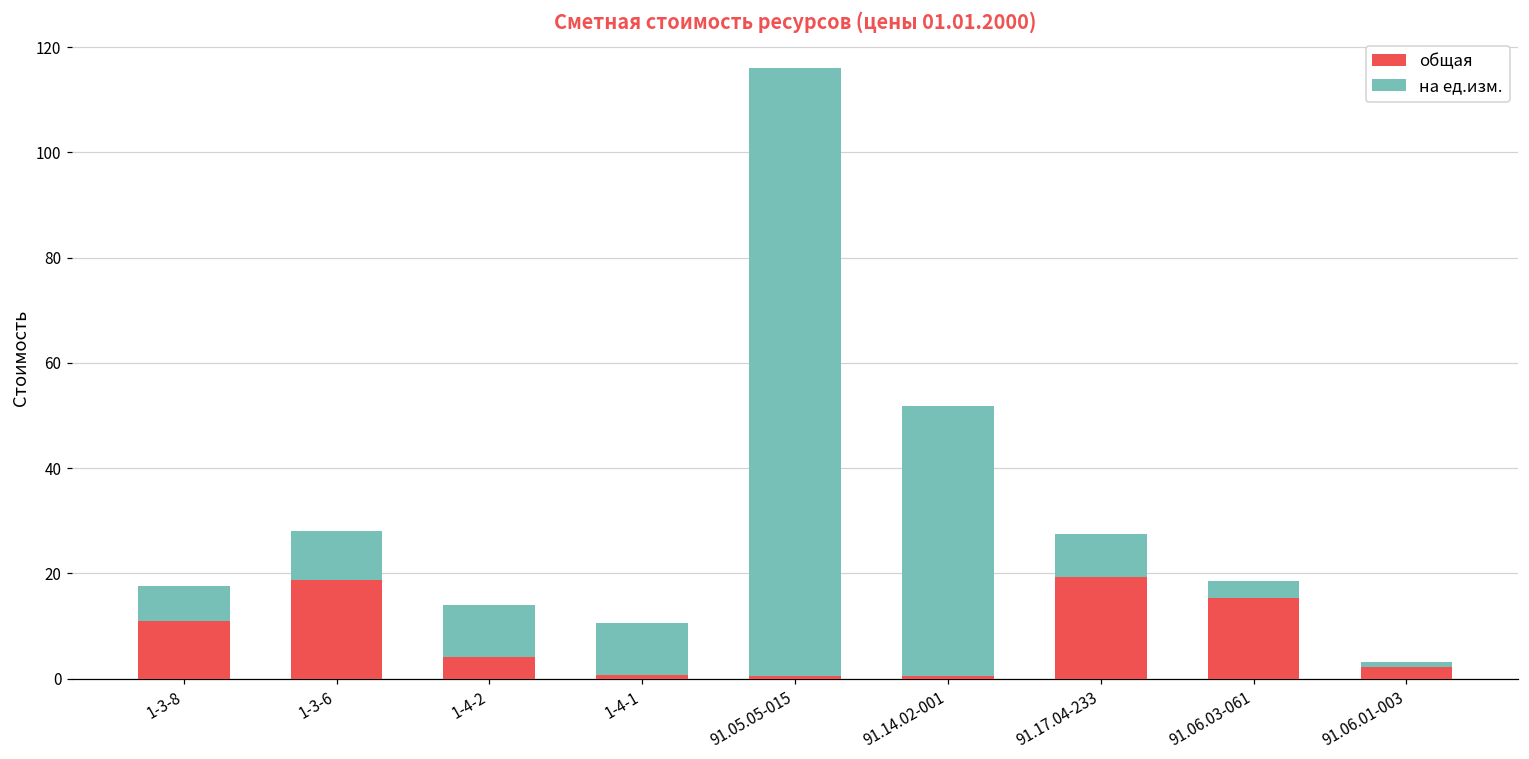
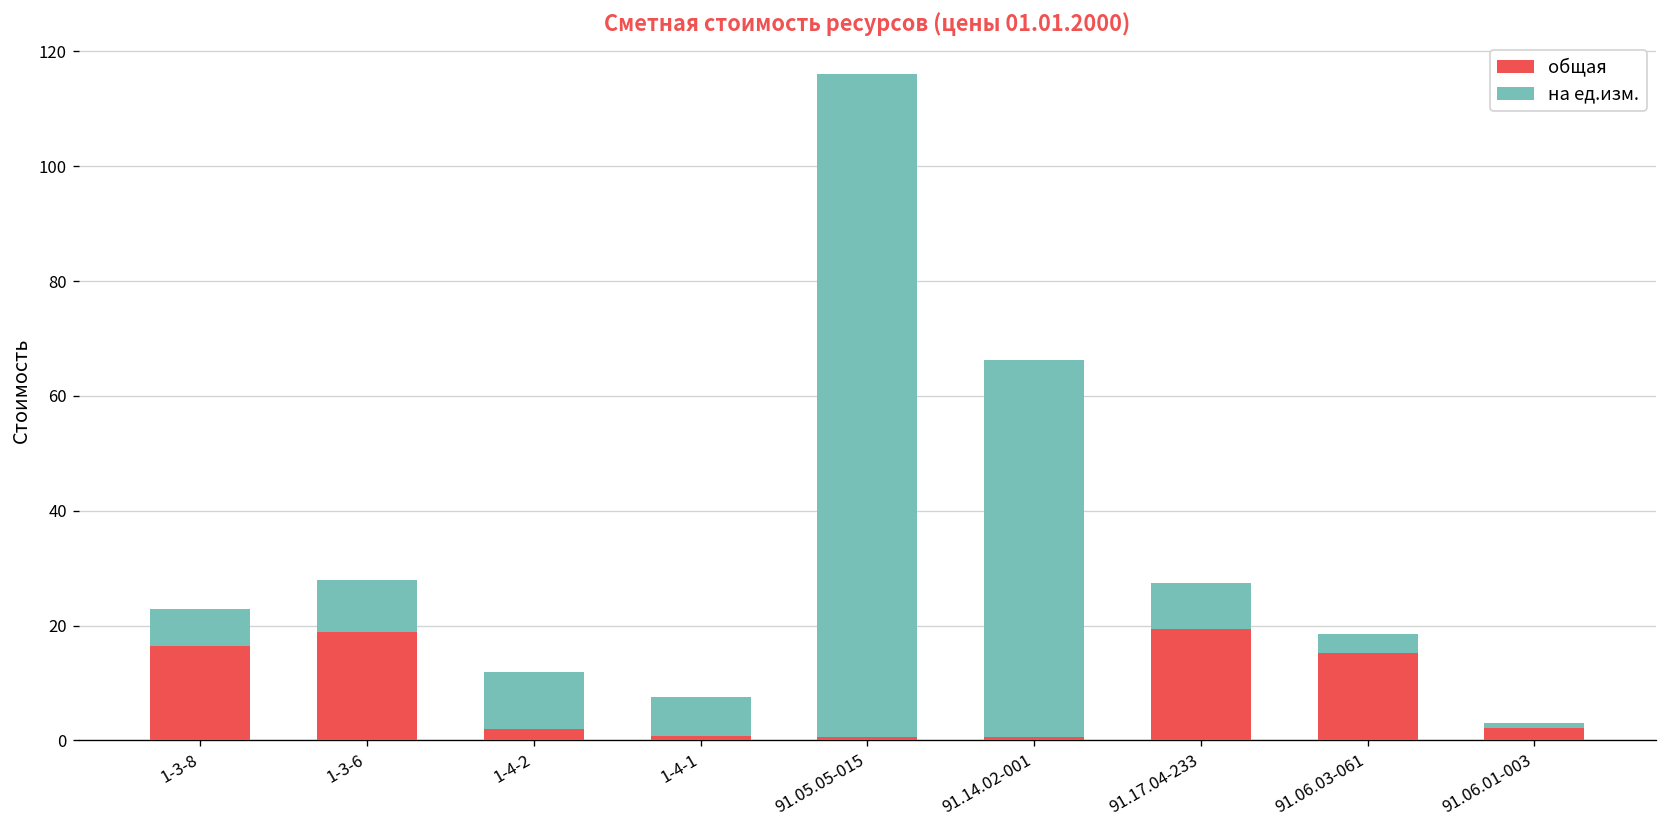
  {
    "общая": {
-     "1-3-8": 11,
+     "1-3-8": 16,
      "1-3-6": 19,
-     "1-4-2": 4,
+     "1-4-2": 2,
      "1-4-1": 1,
      "91.05.05-015": 1,
      "91.14.02-001": 1,
      "91.17.04-233": 19,
      "91.06.03-061": 15,
      "91.06.01-003": 2
    },
    "на ед.изм.": {
      "1-3-8": 7,
      "1-3-6": 9,
      "1-4-2": 10,
-     "1-4-1": 10,
+     "1-4-1": 7,
      "91.05.05-015": 115,
-     "91.14.02-001": 51,
+     "91.14.02-001": 66,
      "91.17.04-233": 8,
      "91.06.03-061": 3,
      "91.06.01-003": 1
    }
  }
